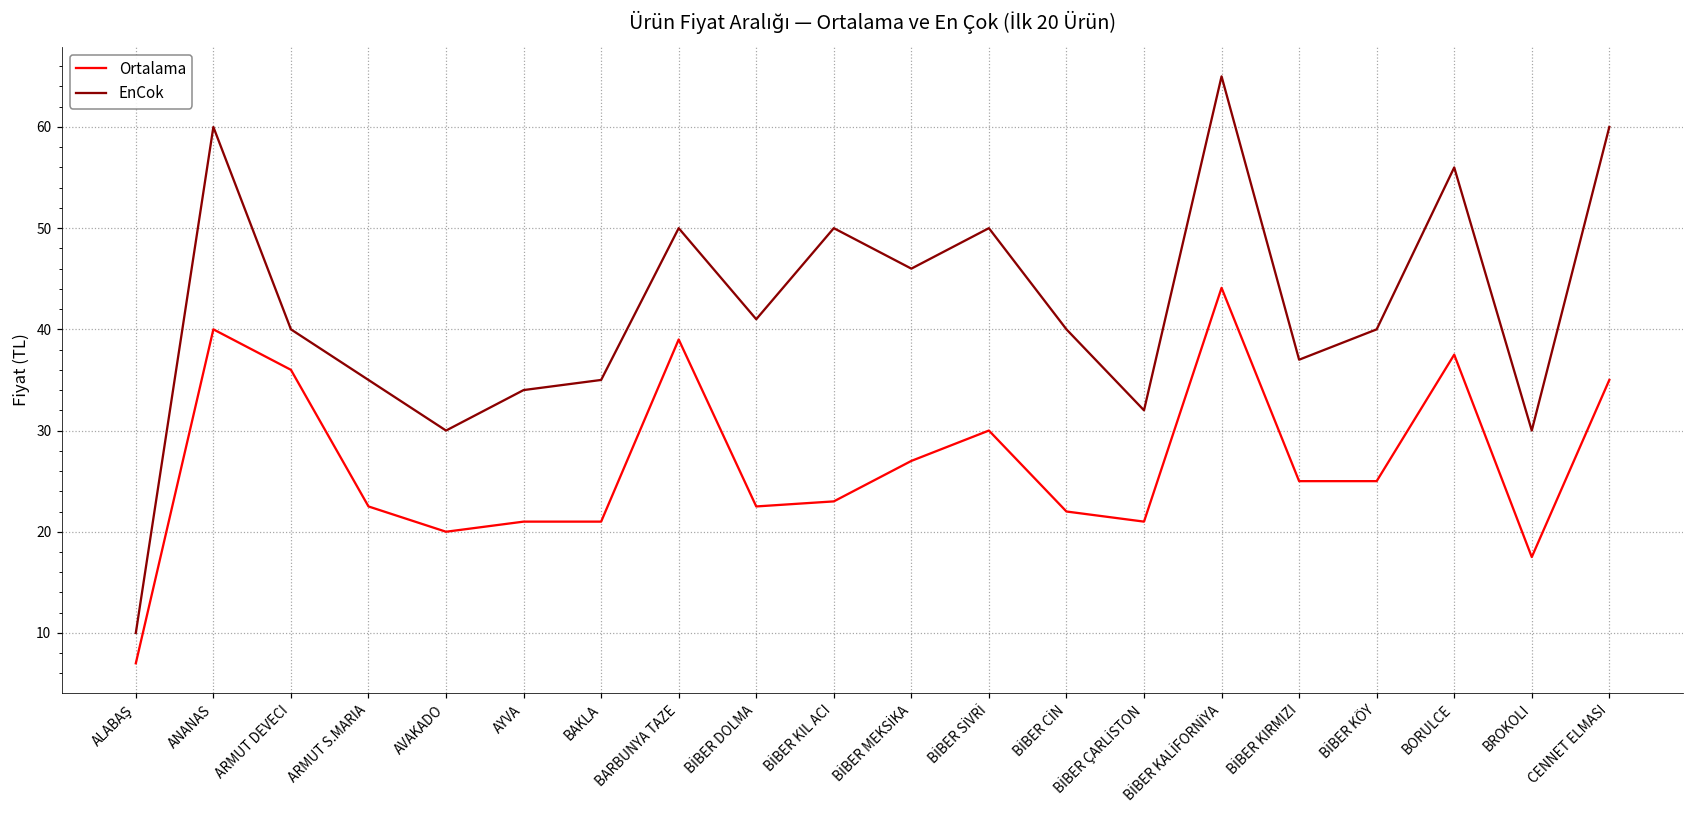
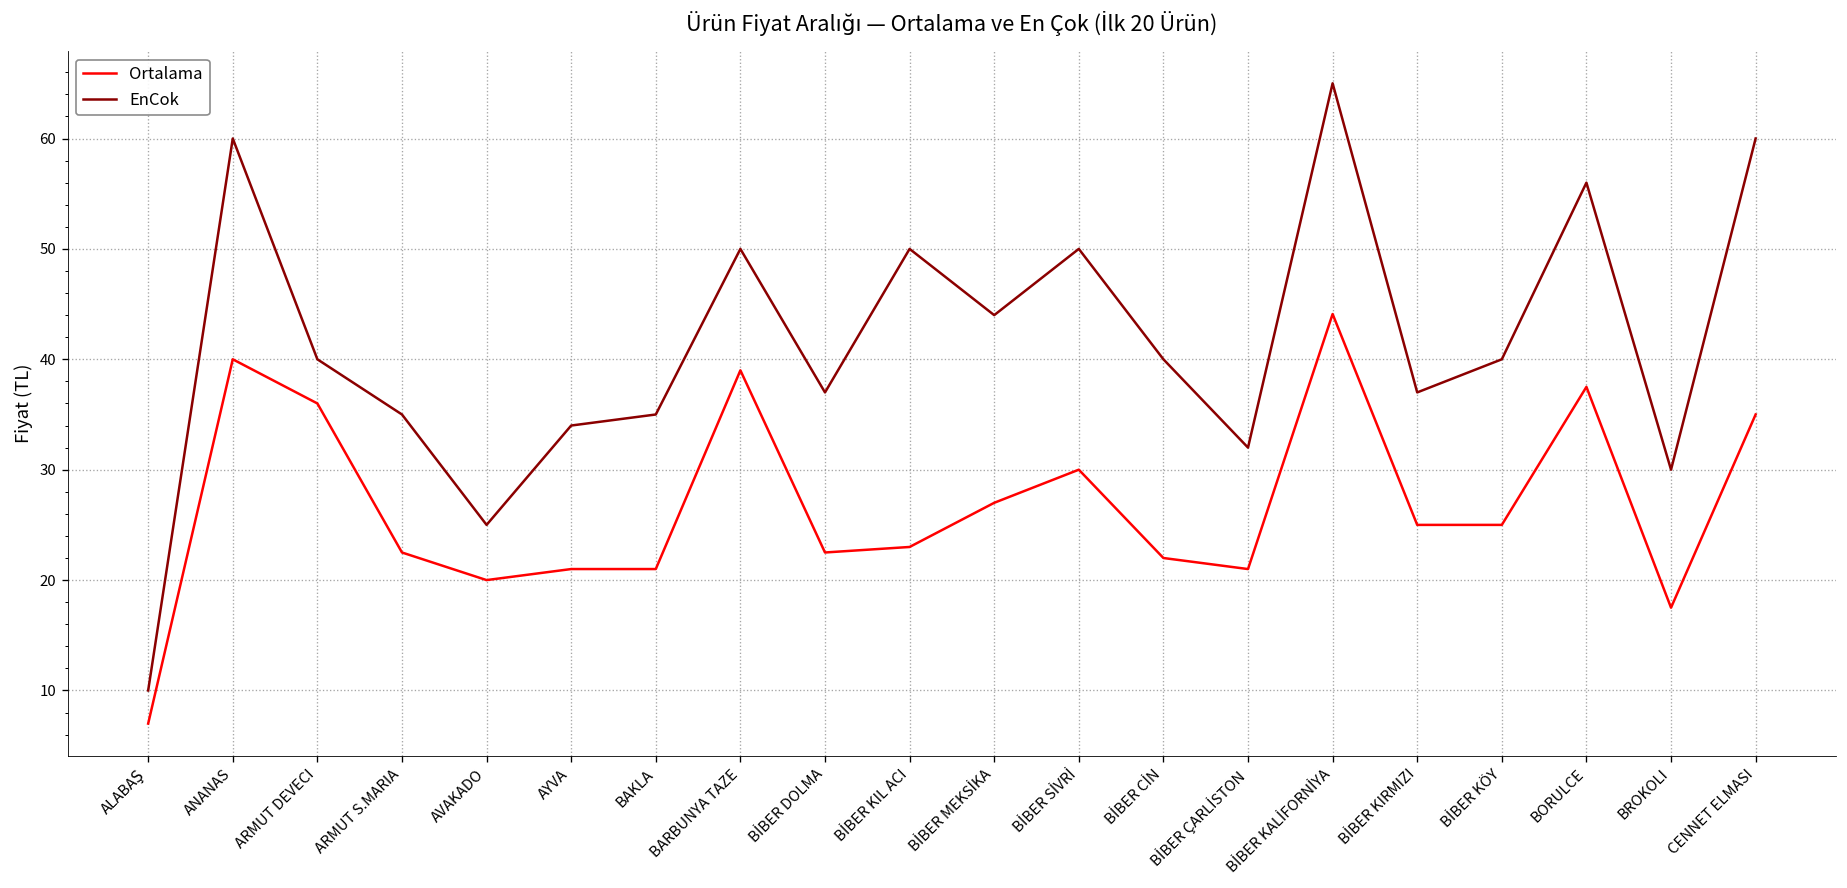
  {
    "Ortalama": {
      "ALABAŞ": 7,
      "ANANAS": 40,
      "ARMUT DEVECI": 36,
      "ARMUT S.MARIA": 23,
      "AVAKADO": 20,
      "AYVA": 21,
      "BAKLA": 21,
      "BARBUNYA TAZE": 39,
      "BİBER DOLMA": 23,
      "BİBER KIL ACI": 23,
      "BİBER MEKSİKA": 27,
      "BİBER SİVRİ": 30,
      "BİBER CİN": 22,
      "BİBER ÇARLİSTON": 21,
      "BİBER KALİFORNİYA": 44,
      "BİBER KIRMIZI": 25,
      "BİBER KÖY": 25,
      "BORULCE": 38,
      "BROKOLI": 18,
      "CENNET ELMASI": 35
    },
    "EnCok": {
      "ALABAŞ": 10,
      "ANANAS": 60,
      "ARMUT DEVECI": 40,
      "ARMUT S.MARIA": 35,
-     "AVAKADO": 30,
+     "AVAKADO": 25,
      "AYVA": 34,
      "BAKLA": 35,
      "BARBUNYA TAZE": 50,
-     "BİBER DOLMA": 41,
+     "BİBER DOLMA": 37,
      "BİBER KIL ACI": 50,
-     "BİBER MEKSİKA": 46,
+     "BİBER MEKSİKA": 44,
      "BİBER SİVRİ": 50,
      "BİBER CİN": 40,
      "BİBER ÇARLİSTON": 32,
      "BİBER KALİFORNİYA": 65,
      "BİBER KIRMIZI": 37,
      "BİBER KÖY": 40,
      "BORULCE": 56,
      "BROKOLI": 30,
      "CENNET ELMASI": 60
    }
  }
